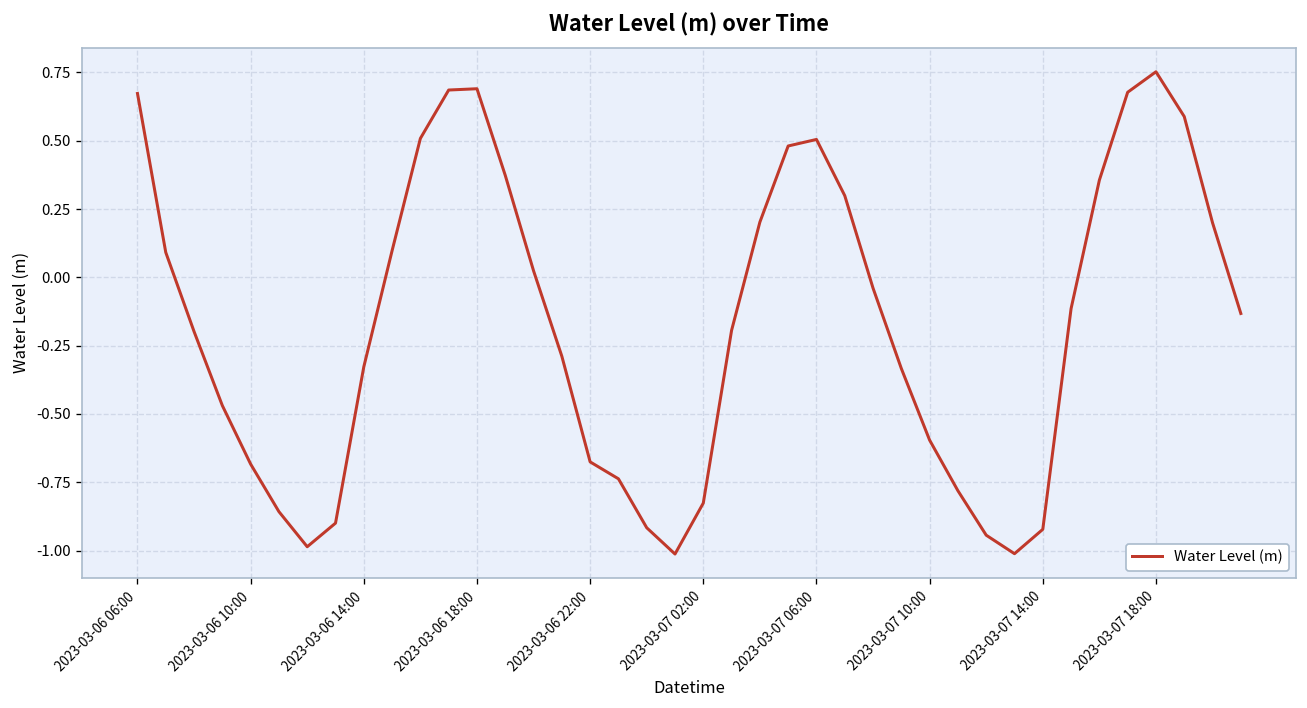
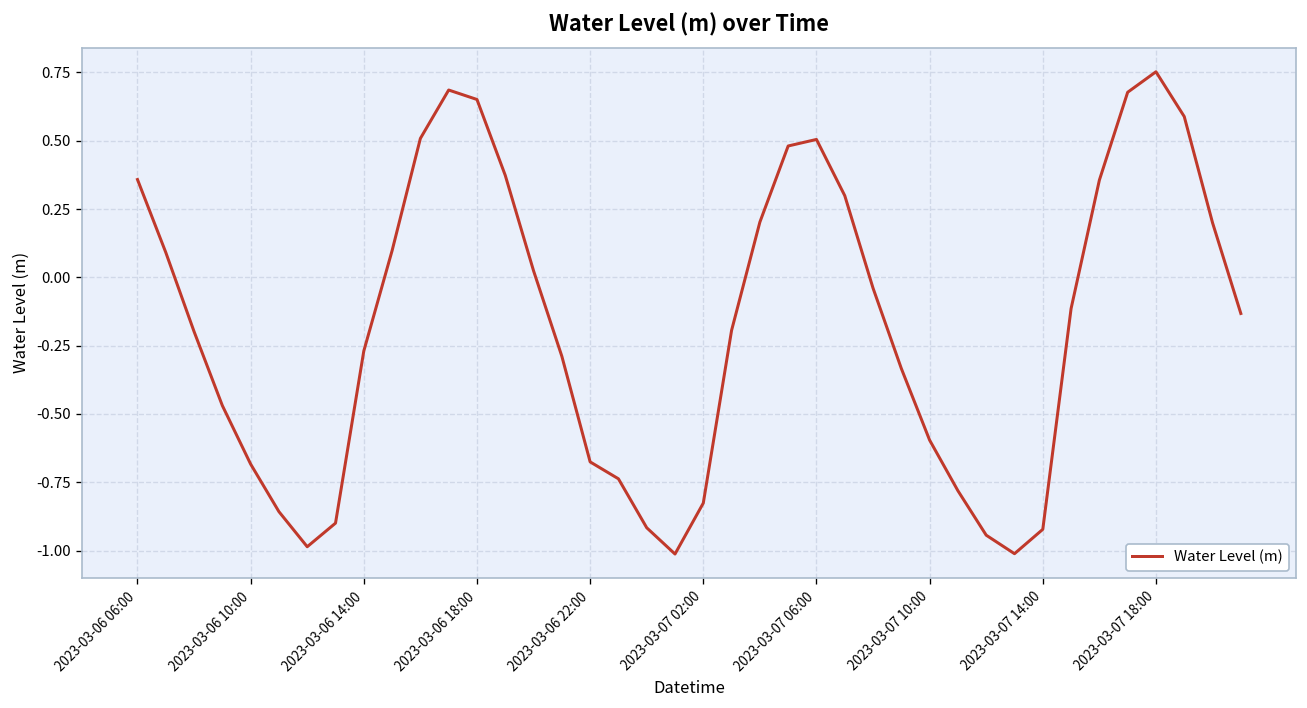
  {
-   "2023-03-06 06:00": 0.67,
+   "2023-03-06 06:00": 0.36,
    "2023-03-06 10:00": -0.68,
-   "2023-03-06 14:00": -0.33,
-   "2023-03-06 18:00": 0.69,
+   "2023-03-06 14:00": -0.27,
+   "2023-03-06 18:00": 0.65,
    "2023-03-06 22:00": -0.68,
    "2023-03-07 02:00": -0.83,
    "2023-03-07 06:00": 0.50,
    "2023-03-07 10:00": -0.60,
    "2023-03-07 14:00": -0.92,
    "2023-03-07 18:00": 0.75
  }
